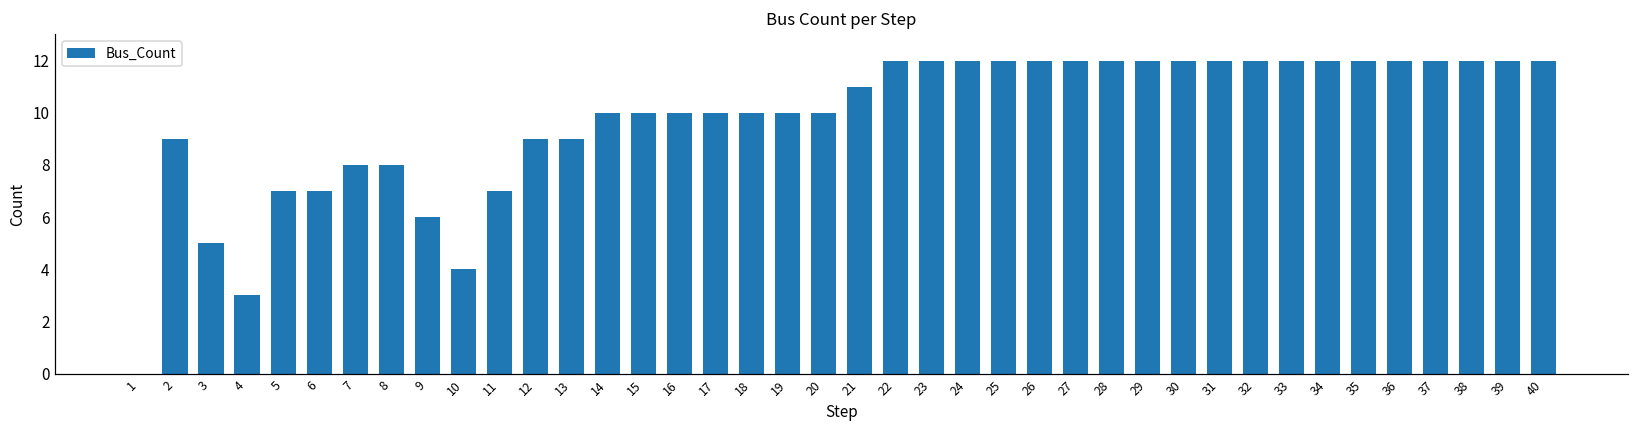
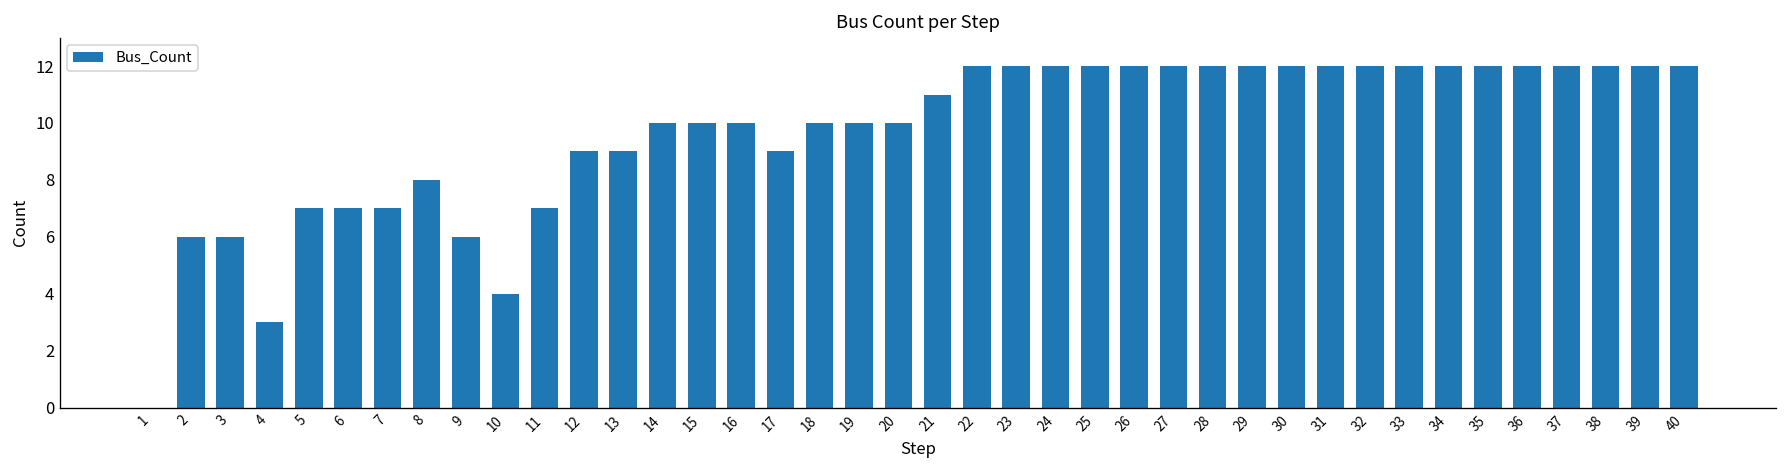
  {
    "1": 0,
-   "2": 9,
-   "3": 5,
+   "2": 6,
+   "3": 6,
    "4": 3,
    "5": 7,
    "6": 7,
-   "7": 8,
+   "7": 7,
    "8": 8,
    "9": 6,
    "10": 4,
    "11": 7,
    "12": 9,
    "13": 9,
    "14": 10,
    "15": 10,
    "16": 10,
-   "17": 10,
+   "17": 9,
    "18": 10,
    "19": 10,
    "20": 10,
    "21": 11,
    "22": 12,
    "23": 12,
    "24": 12,
    "25": 12,
    "26": 12,
    "27": 12,
    "28": 12,
    "29": 12,
    "30": 12,
    "31": 12,
    "32": 12,
    "33": 12,
    "34": 12,
    "35": 12,
    "36": 12,
    "37": 12,
    "38": 12,
    "39": 12,
    "40": 12
  }
